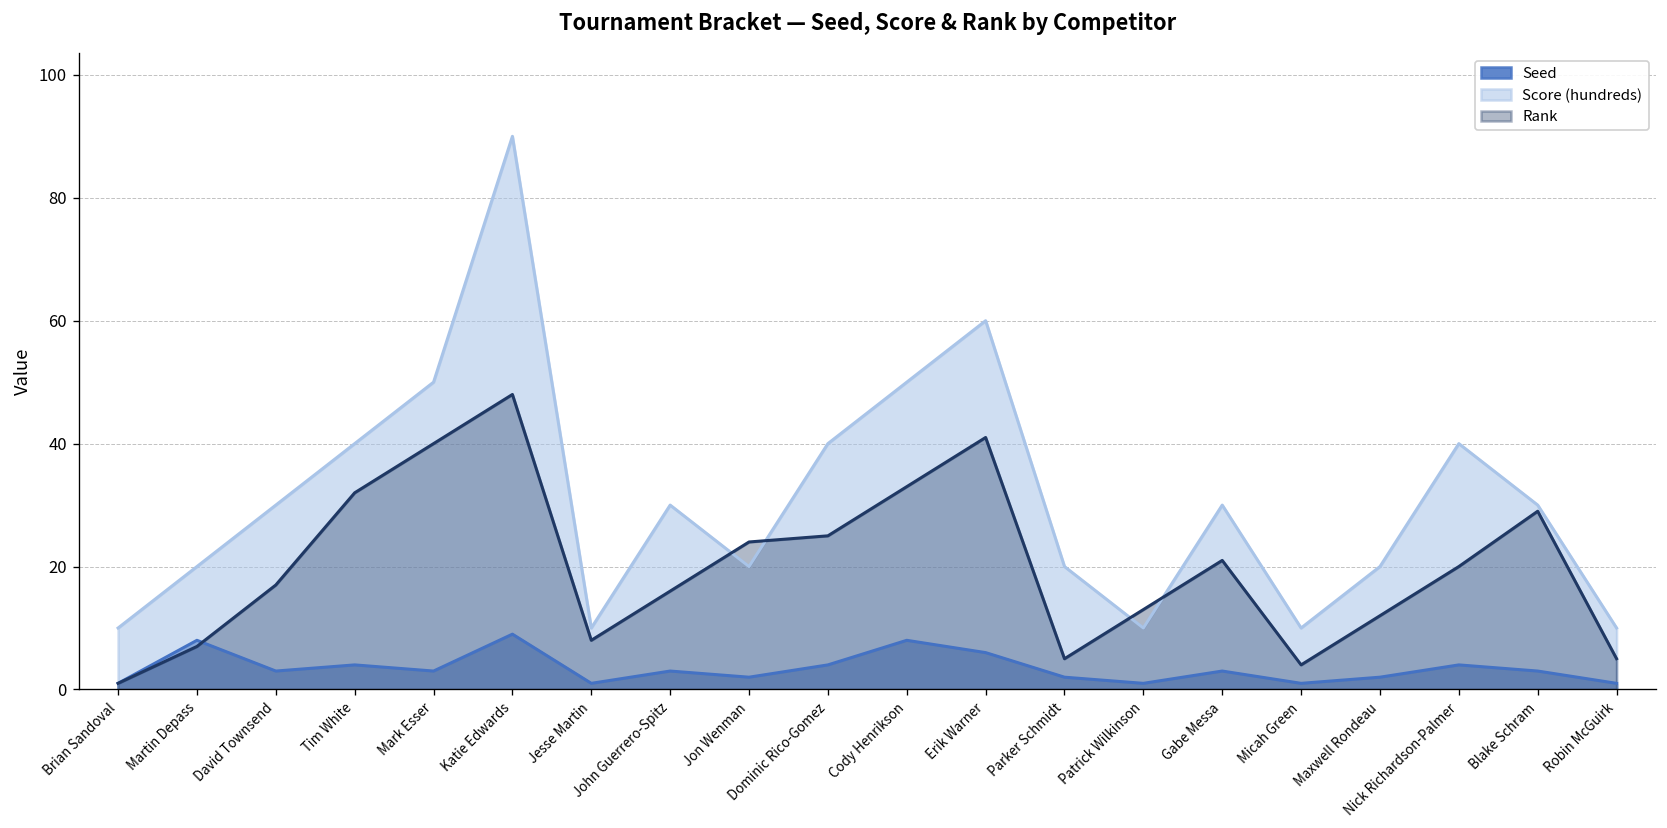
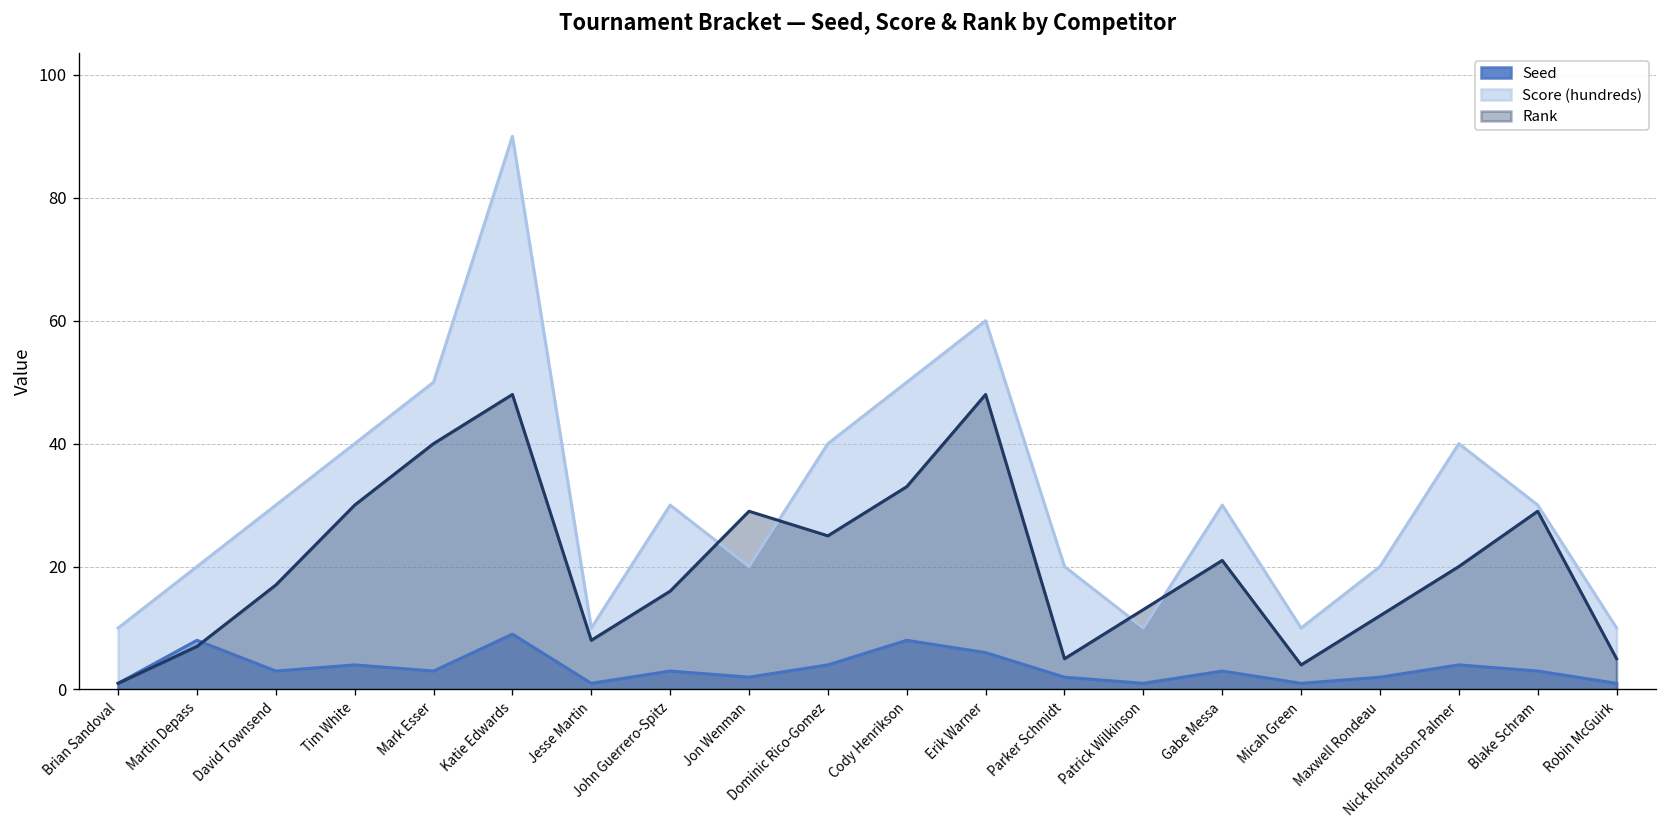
  {
    "Seed": {
      "Martin Depass": 8,
      "David Townsend": 3,
      "Tim White": 4,
      "Mark Esser": 3,
      "Katie Edwards": 9,
      "Jesse Martin": 1,
      "John Guerrero-Spitz": 3,
      "Jon Wenman": 2,
      "Dominic Rico-Gomez": 4,
      "Cody Henrikson": 8,
      "Erik Warner": 6,
      "Parker Schmidt": 2,
      "Patrick Wilkinson": 1,
      "Gabe Messa": 3,
      "Micah Green": 1,
      "Maxwell Rondeau": 2,
      "Nick Richardson-Palmer": 4,
      "Blake Schram": 3,
      "Robin McGuirk": 1
    },
    "Score (hundreds)": {
      "Brian Sandoval": 10,
      "Martin Depass": 20,
      "David Townsend": 30,
      "Tim White": 40,
      "Mark Esser": 50,
      "Katie Edwards": 90,
      "Jesse Martin": 10,
      "John Guerrero-Spitz": 30,
      "Jon Wenman": 20,
      "Dominic Rico-Gomez": 40,
      "Cody Henrikson": 50,
      "Erik Warner": 60,
      "Parker Schmidt": 20,
      "Patrick Wilkinson": 10,
      "Gabe Messa": 30,
      "Micah Green": 10,
      "Maxwell Rondeau": 20,
      "Nick Richardson-Palmer": 40,
      "Blake Schram": 30,
      "Robin McGuirk": 10
    },
    "Rank": {
      "Martin Depass": 7,
      "David Townsend": 17,
-     "Tim White": 32,
+     "Tim White": 30,
      "Mark Esser": 40,
      "Katie Edwards": 48,
      "Jesse Martin": 8,
      "John Guerrero-Spitz": 16,
-     "Jon Wenman": 24,
+     "Jon Wenman": 29,
      "Dominic Rico-Gomez": 25,
      "Cody Henrikson": 33,
-     "Erik Warner": 41,
+     "Erik Warner": 48,
      "Parker Schmidt": 5,
      "Patrick Wilkinson": 13,
      "Gabe Messa": 21,
      "Micah Green": 4,
      "Maxwell Rondeau": 12,
      "Nick Richardson-Palmer": 20,
      "Blake Schram": 29,
      "Robin McGuirk": 5
    }
  }
